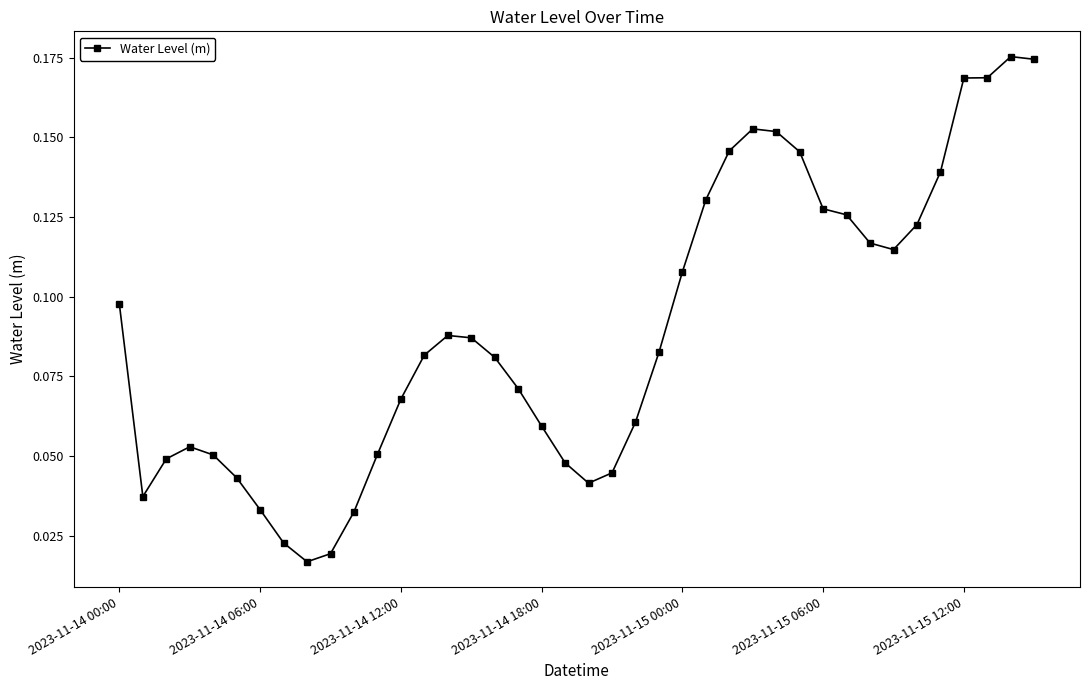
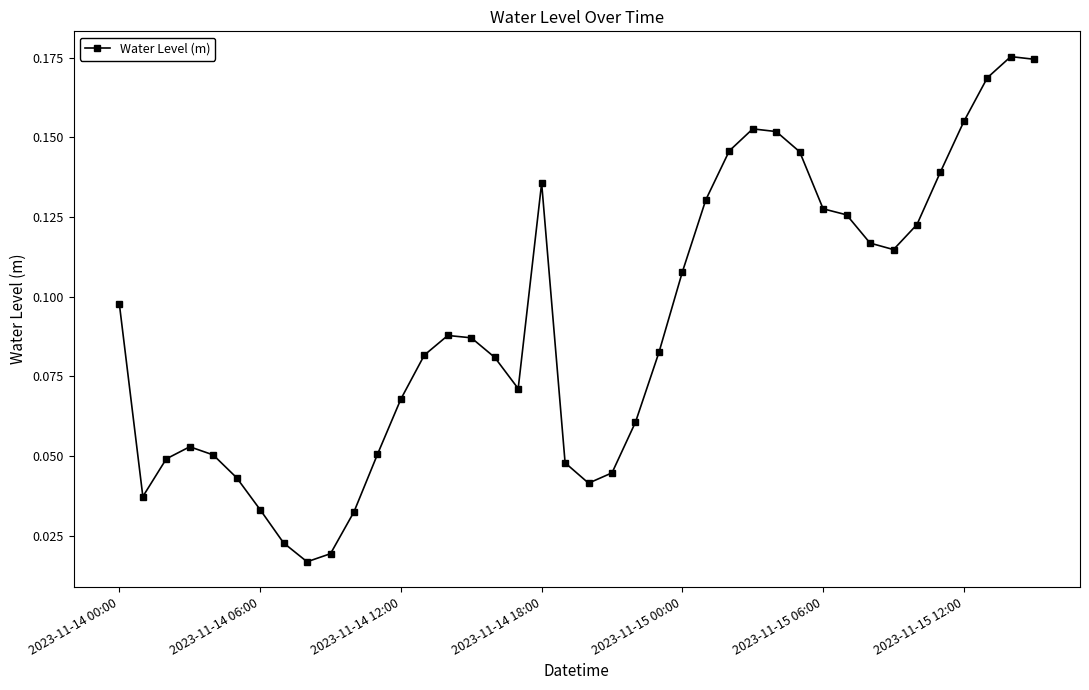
  {
    "2023-11-14 00:00": 0.098,
    "2023-11-14 06:00": 0.033,
    "2023-11-14 12:00": 0.068,
-   "2023-11-14 18:00": 0.059,
+   "2023-11-14 18:00": 0.136,
    "2023-11-15 00:00": 0.108,
    "2023-11-15 06:00": 0.128,
-   "2023-11-15 12:00": 0.169
+   "2023-11-15 12:00": 0.155
  }
